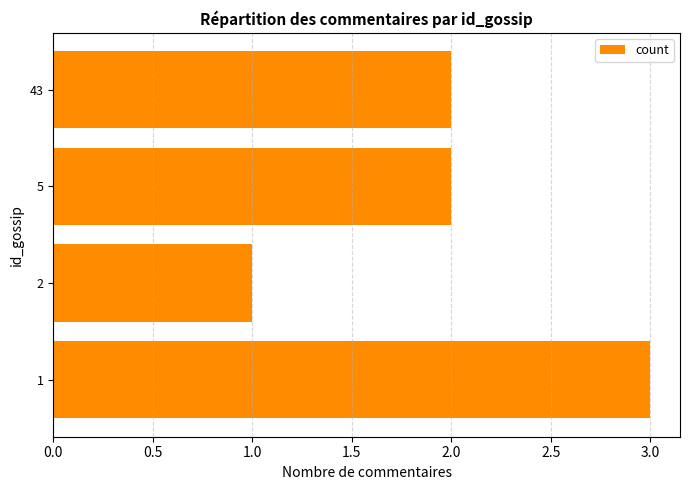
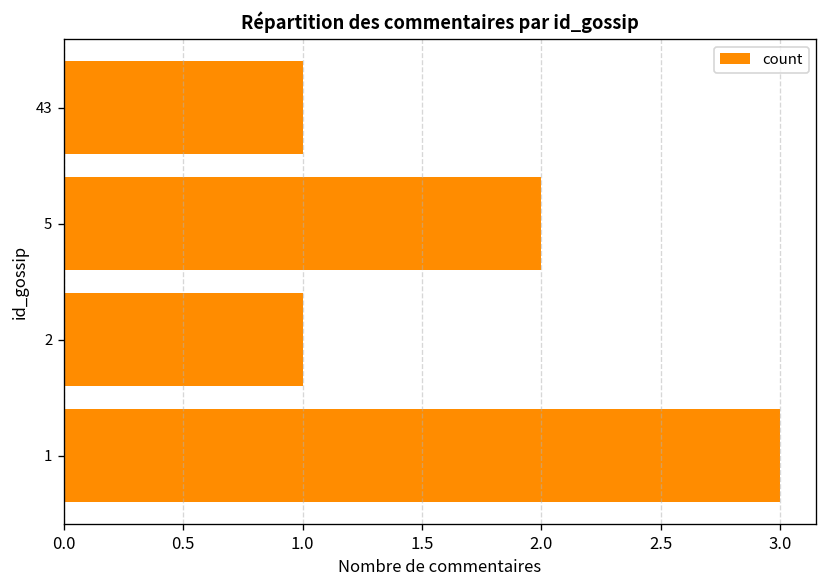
  {
-   "43": 2,
+   "43": 1,
    "5": 2,
    "2": 1,
    "1": 3
  }
